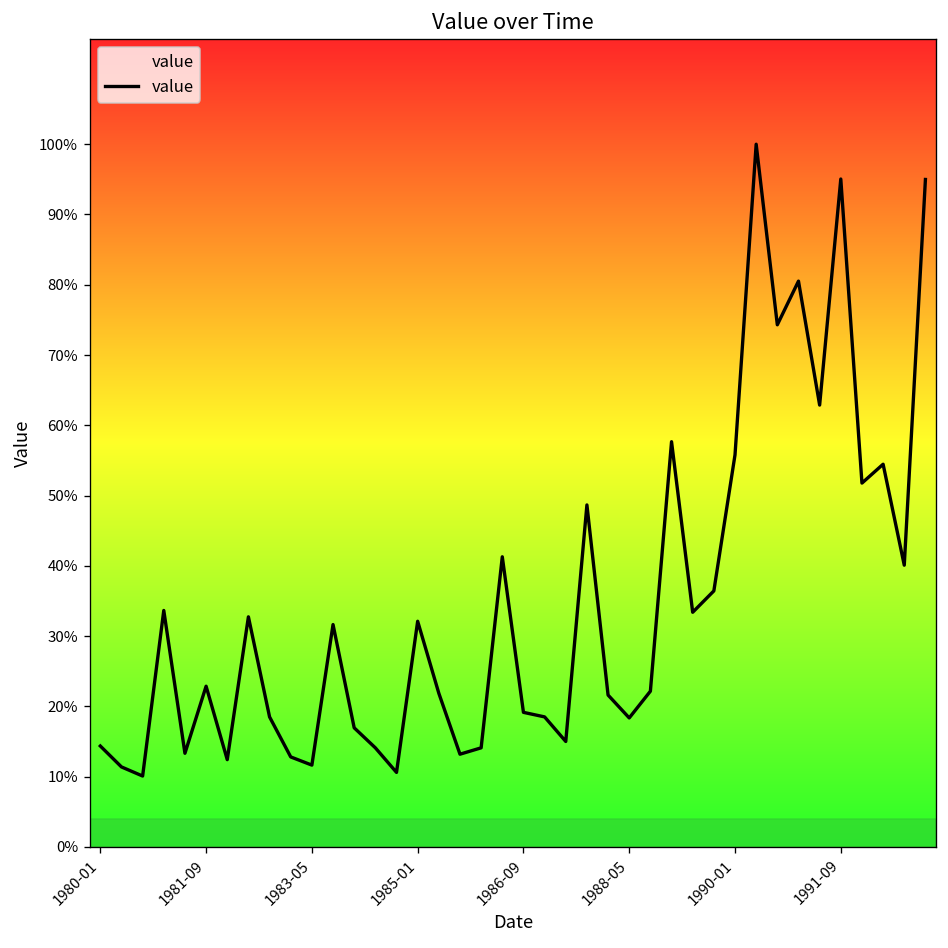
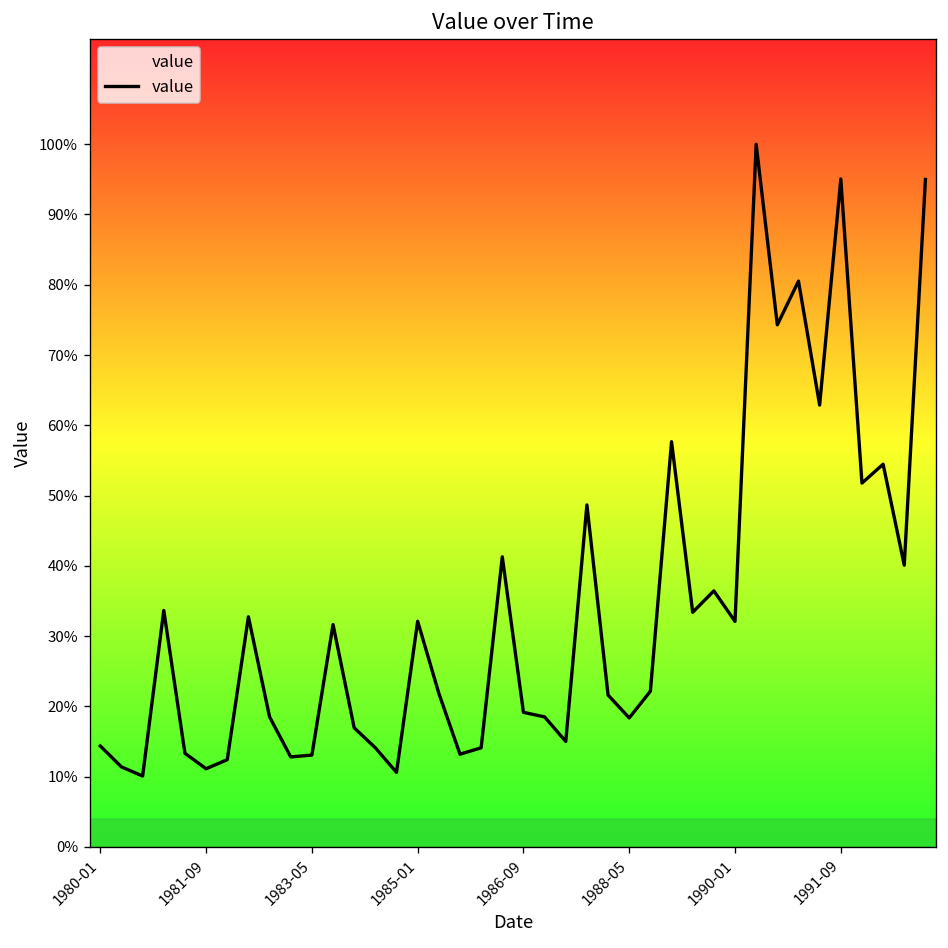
  {
    "1980-01": "14%",
-   "1981-09": "23%",
-   "1983-05": "12%",
+   "1981-09": "11%",
+   "1983-05": "13%",
    "1985-01": "32%",
    "1986-09": "19%",
    "1988-05": "18%",
-   "1990-01": "56%",
+   "1990-01": "32%",
    "1991-09": "95%"
  }
